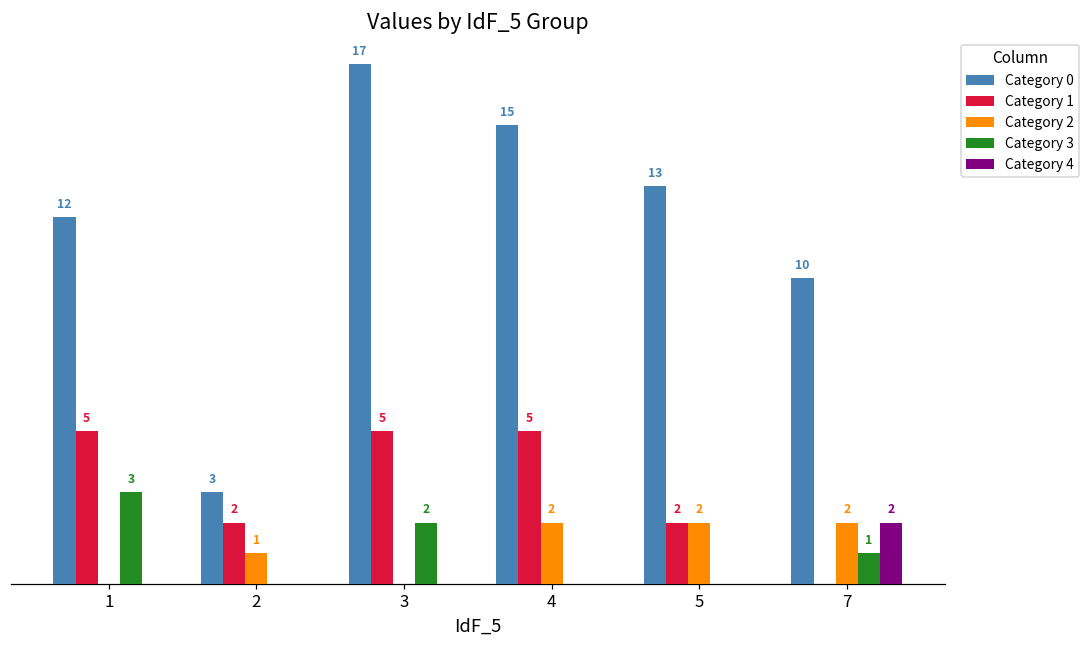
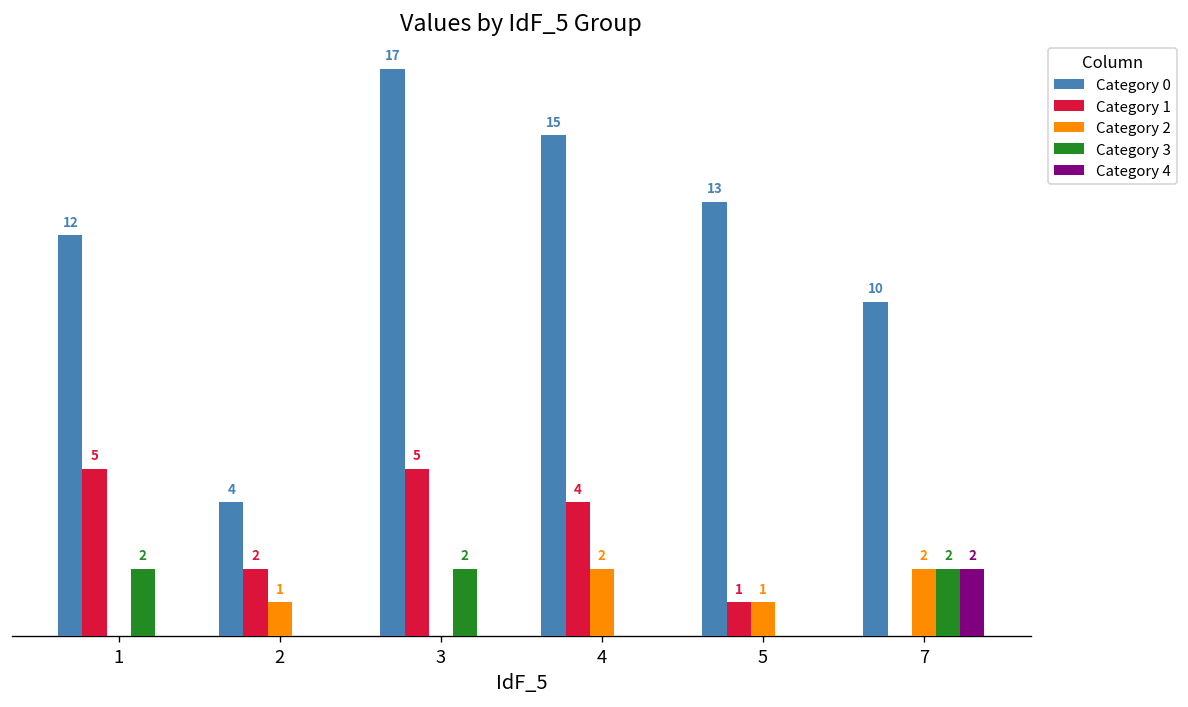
  {
    "Category 0": {
      "1": 12,
-     "2": 3,
+     "2": 4,
      "3": 17,
      "4": 15,
      "5": 13,
      "7": 10
    },
    "Category 1": {
      "1": 5,
      "2": 2,
      "3": 5,
-     "4": 5,
-     "5": 2
+     "4": 4,
+     "5": 1
    },
    "Category 2": {
      "2": 1,
      "4": 2,
-     "5": 2,
+     "5": 1,
      "7": 2
    },
    "Category 3": {
-     "1": 3,
+     "1": 2,
      "3": 2,
-     "7": 1
+     "7": 2
    },
    "Category 4": {
      "7": 2
    }
  }
